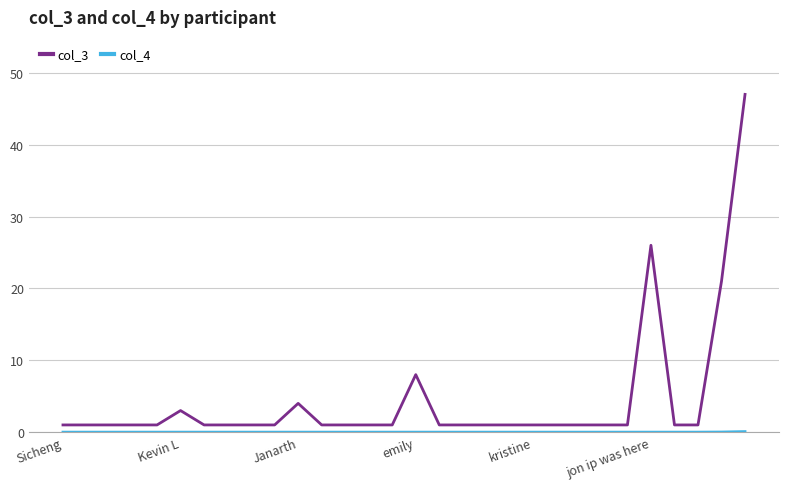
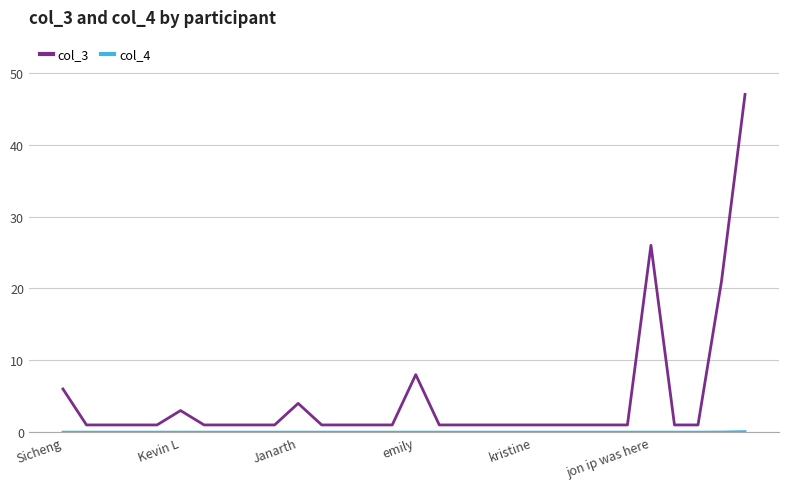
  {
    "col_3": {
-     "Sicheng": 1,
+     "Sicheng": 6,
      "Kevin L": 3,
      "Janarth": 4,
      "emily": 8,
      "kristine": 1,
      "jon ip was here": 26
    },
    "col_4": {
      "Sicheng": 0,
      "Kevin L": 0,
      "Janarth": 0,
      "emily": 0,
      "kristine": 0,
      "jon ip was here": 0
    }
  }
